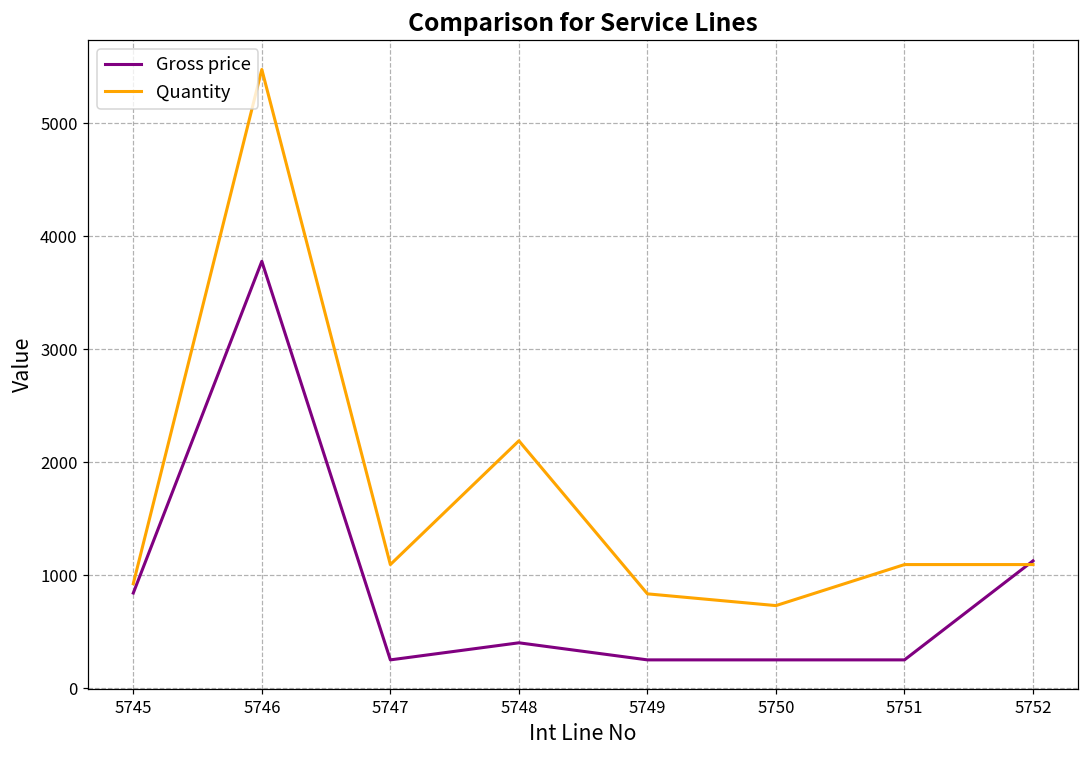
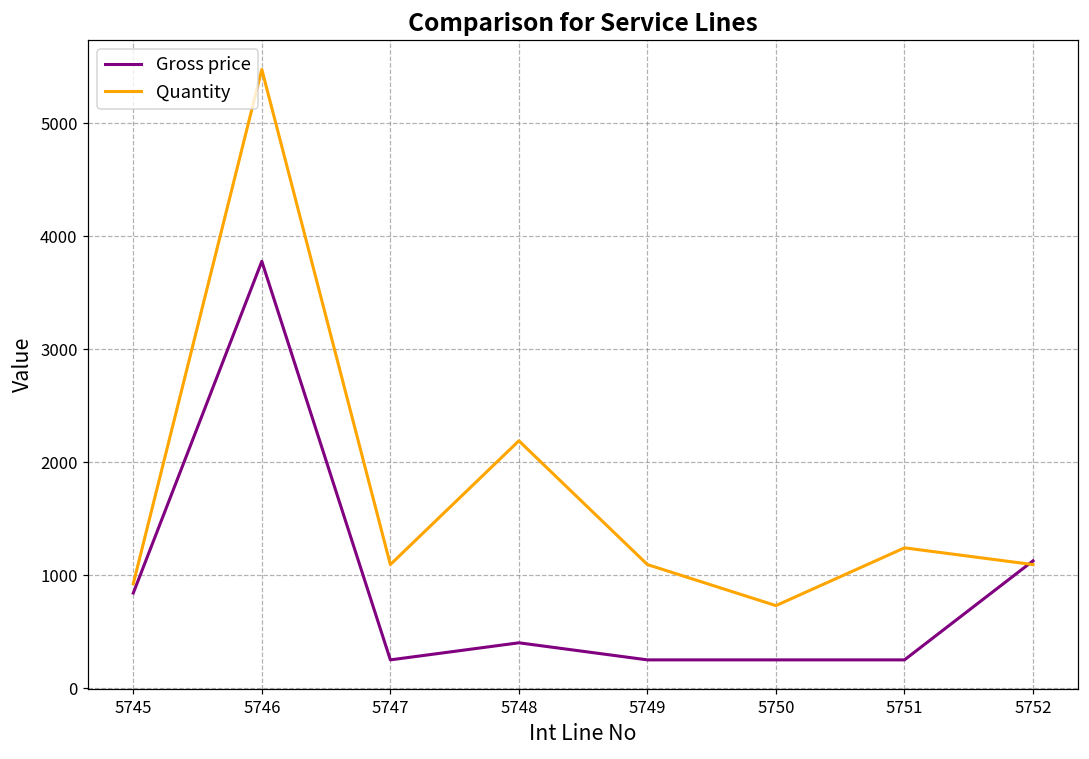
  {
    "Gross price": {
      "5745": 840,
      "5746": 3780,
      "5747": 250,
      "5748": 400,
      "5749": 250,
      "5750": 250,
      "5751": 250,
      "5752": 1130
    },
    "Quantity": {
      "5745": 930,
      "5746": 5480,
      "5747": 1100,
      "5748": 2190,
-     "5749": 840,
+     "5749": 1100,
      "5750": 730,
-     "5751": 1100,
+     "5751": 1240,
      "5752": 1100
    }
  }
